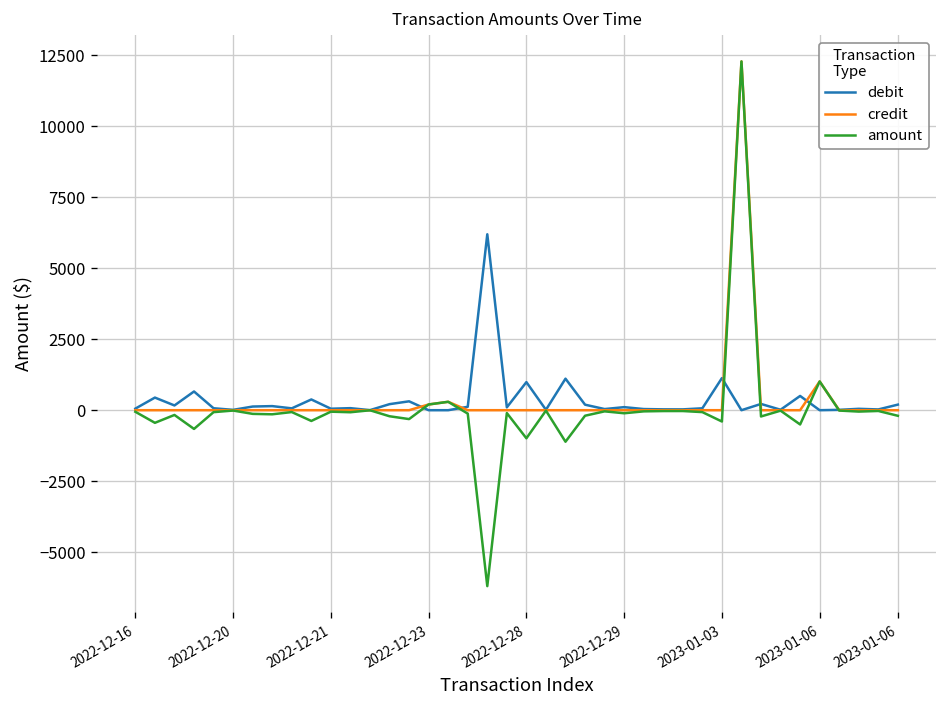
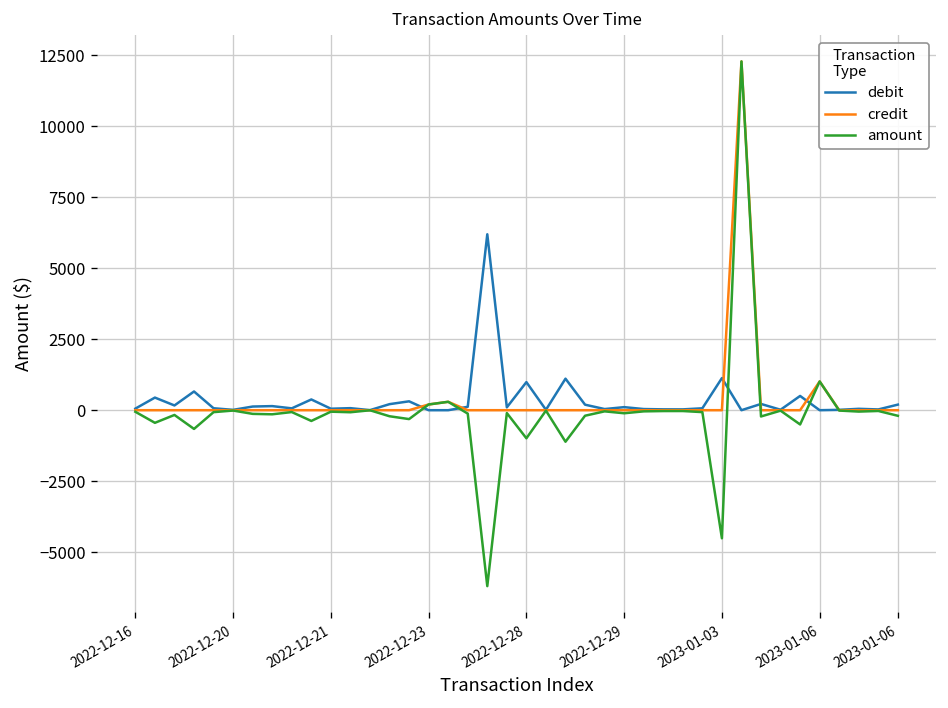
  {
    "debit": {
      "2023-01-03": 1100
    },
    "credit": {
      "2023-01-03": 0
    },
    "amount": {
-     "2023-01-03": -400
+     "2023-01-03": -4500
    }
  }
